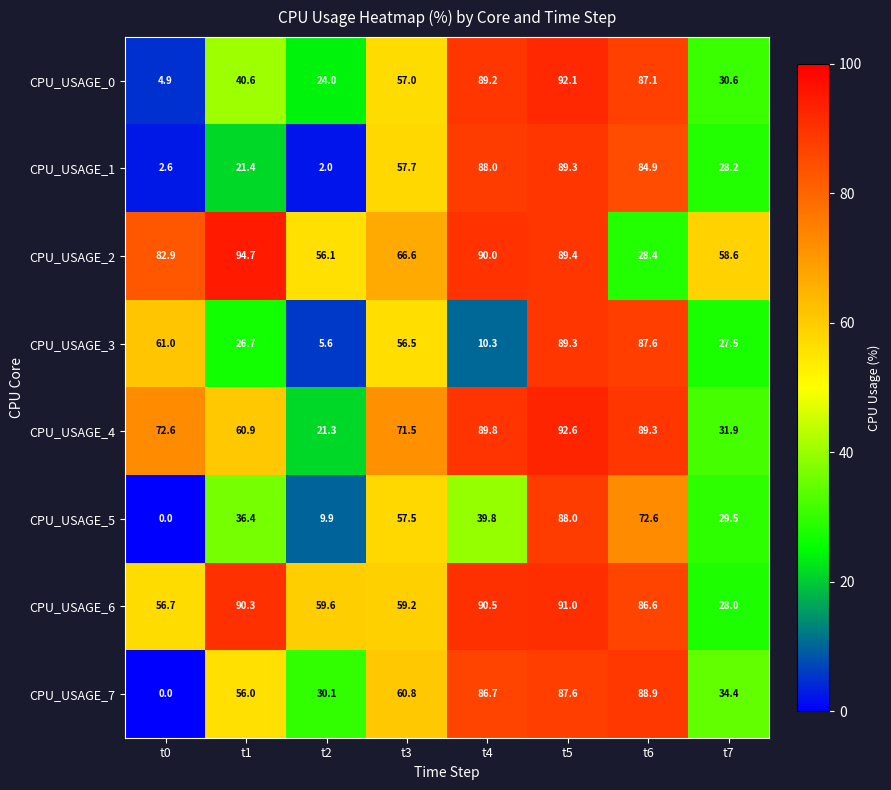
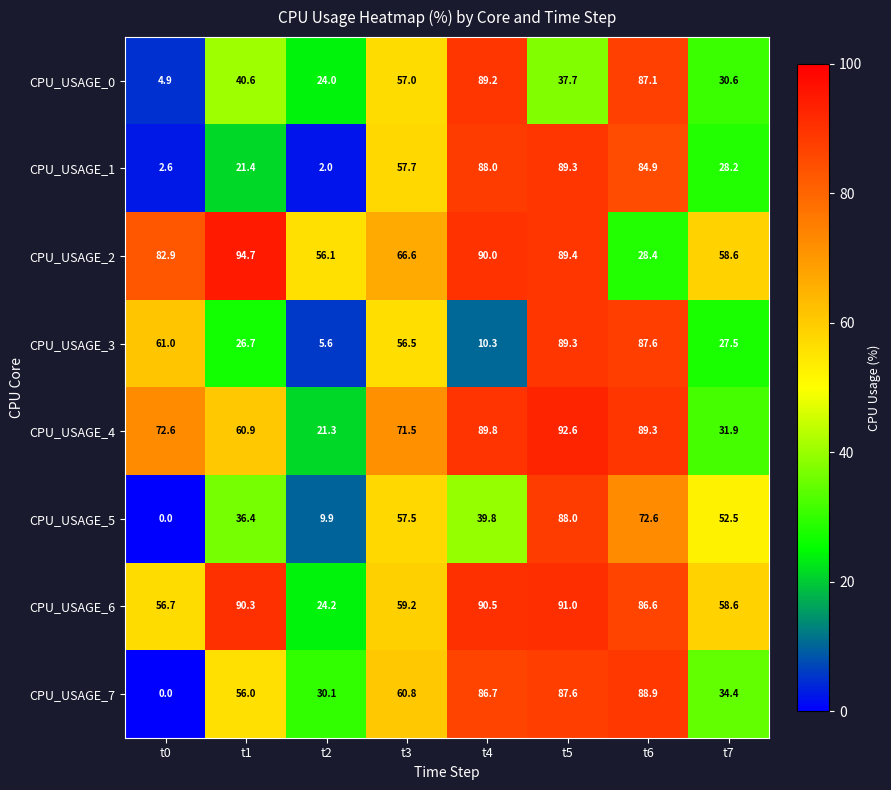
  {
    "CPU_USAGE_0": {
      "t0": 4.9,
      "t1": 40.6,
      "t2": 24.0,
      "t3": 57.0,
      "t4": 89.2,
-     "t5": 92.1,
+     "t5": 37.7,
      "t6": 87.1,
      "t7": 30.6
    },
    "CPU_USAGE_1": {
      "t0": 2.6,
      "t1": 21.4,
      "t2": 2.0,
      "t3": 57.7,
      "t4": 88.0,
      "t5": 89.3,
      "t6": 84.9,
      "t7": 28.2
    },
    "CPU_USAGE_2": {
      "t0": 82.9,
      "t1": 94.7,
      "t2": 56.1,
      "t3": 66.6,
      "t4": 90.0,
      "t5": 89.4,
      "t6": 28.4,
      "t7": 58.6
    },
    "CPU_USAGE_3": {
      "t0": 61.0,
      "t1": 26.7,
      "t2": 5.6,
      "t3": 56.5,
      "t4": 10.3,
      "t5": 89.3,
      "t6": 87.6,
      "t7": 27.5
    },
    "CPU_USAGE_4": {
      "t0": 72.6,
      "t1": 60.9,
      "t2": 21.3,
      "t3": 71.5,
      "t4": 89.8,
      "t5": 92.6,
      "t6": 89.3,
      "t7": 31.9
    },
    "CPU_USAGE_5": {
      "t0": 0.0,
      "t1": 36.4,
      "t2": 9.9,
      "t3": 57.5,
      "t4": 39.8,
      "t5": 88.0,
      "t6": 72.6,
-     "t7": 29.5
+     "t7": 52.5
    },
    "CPU_USAGE_6": {
      "t0": 56.7,
      "t1": 90.3,
-     "t2": 59.6,
+     "t2": 24.2,
      "t3": 59.2,
      "t4": 90.5,
      "t5": 91.0,
      "t6": 86.6,
-     "t7": 28.0
+     "t7": 58.6
    },
    "CPU_USAGE_7": {
      "t0": 0.0,
      "t1": 56.0,
      "t2": 30.1,
      "t3": 60.8,
      "t4": 86.7,
      "t5": 87.6,
      "t6": 88.9,
      "t7": 34.4
    }
  }
